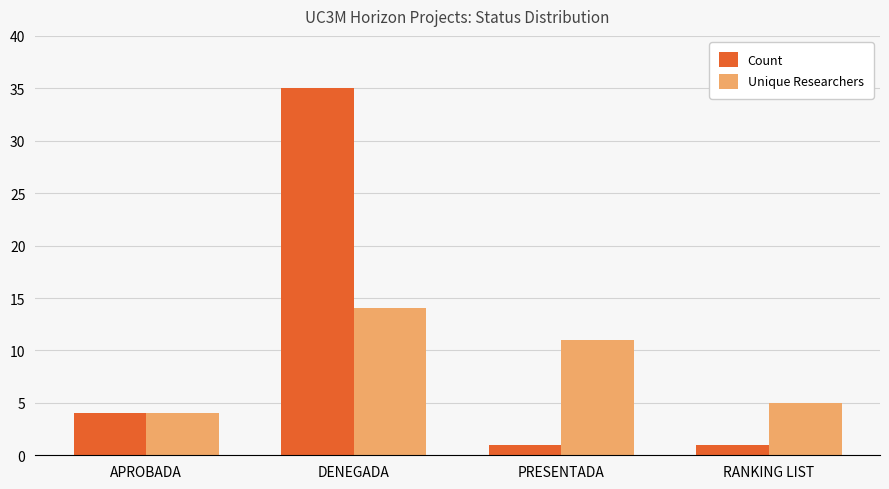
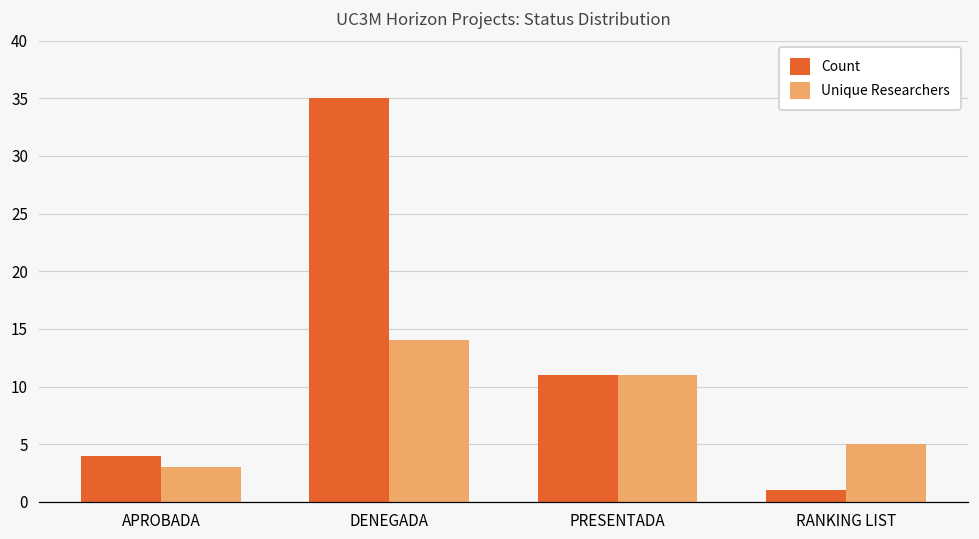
  {
    "Count": {
      "APROBADA": 4,
      "DENEGADA": 35,
-     "PRESENTADA": 1,
+     "PRESENTADA": 11,
      "RANKING LIST": 1
    },
    "Unique Researchers": {
-     "APROBADA": 4,
+     "APROBADA": 3,
      "DENEGADA": 14,
      "PRESENTADA": 11,
      "RANKING LIST": 5
    }
  }
